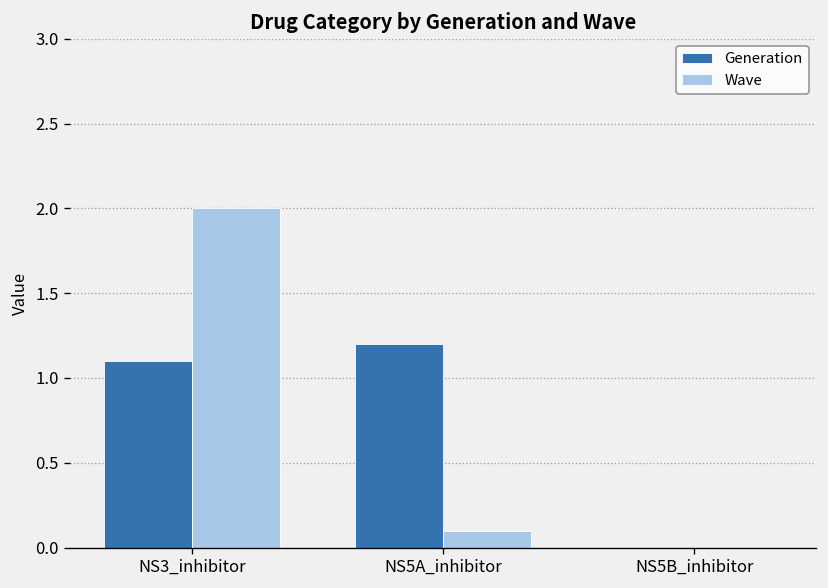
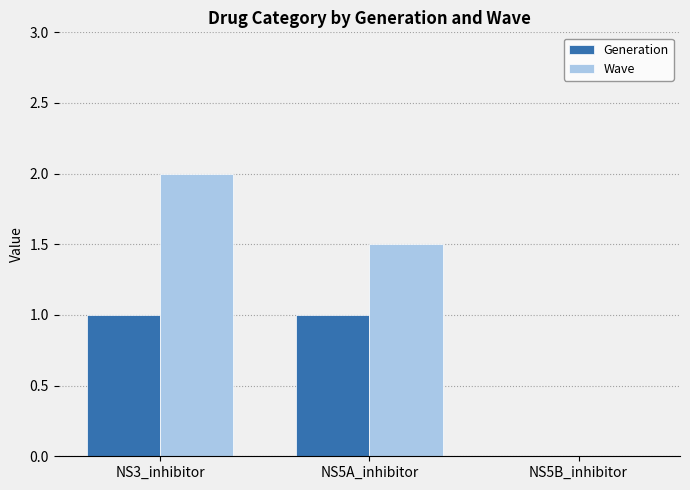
  {
    "Generation": {
-     "NS3_inhibitor": 1.1,
-     "NS5A_inhibitor": 1.2,
+     "NS3_inhibitor": 1.0,
+     "NS5A_inhibitor": 1.0,
      "NS5B_inhibitor": 0.0
    },
    "Wave": {
      "NS3_inhibitor": 2.0,
-     "NS5A_inhibitor": 0.1,
+     "NS5A_inhibitor": 1.5,
      "NS5B_inhibitor": 0.0
    }
  }
